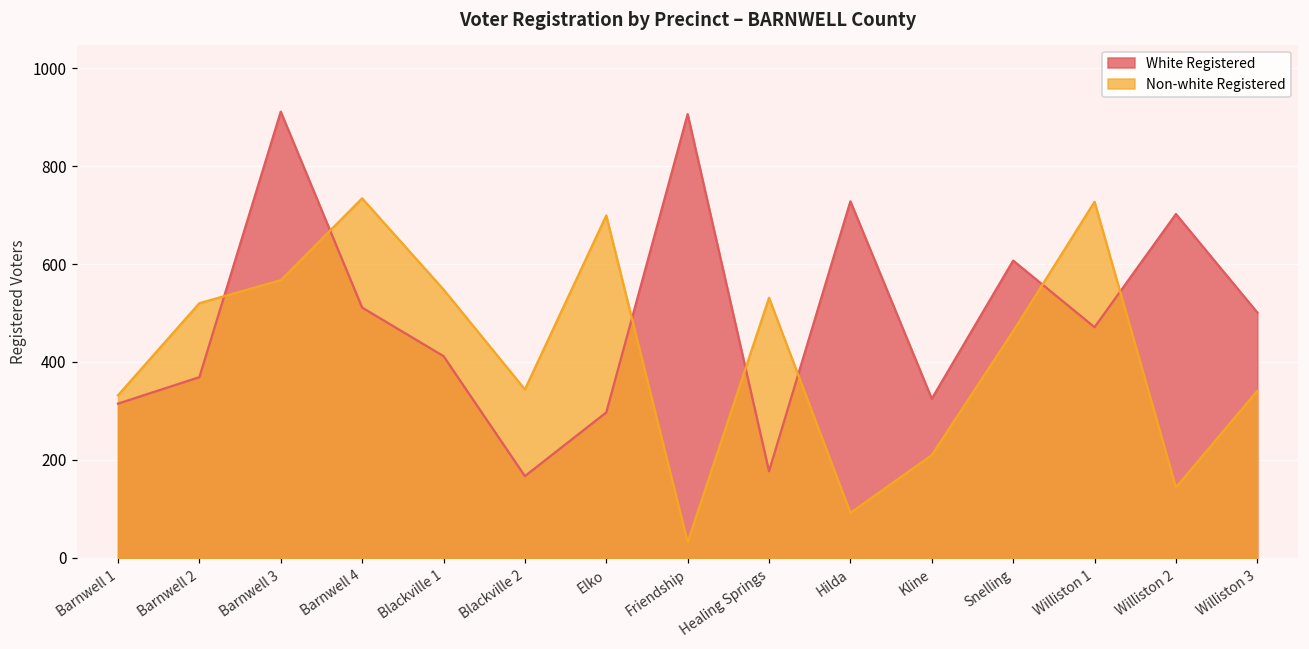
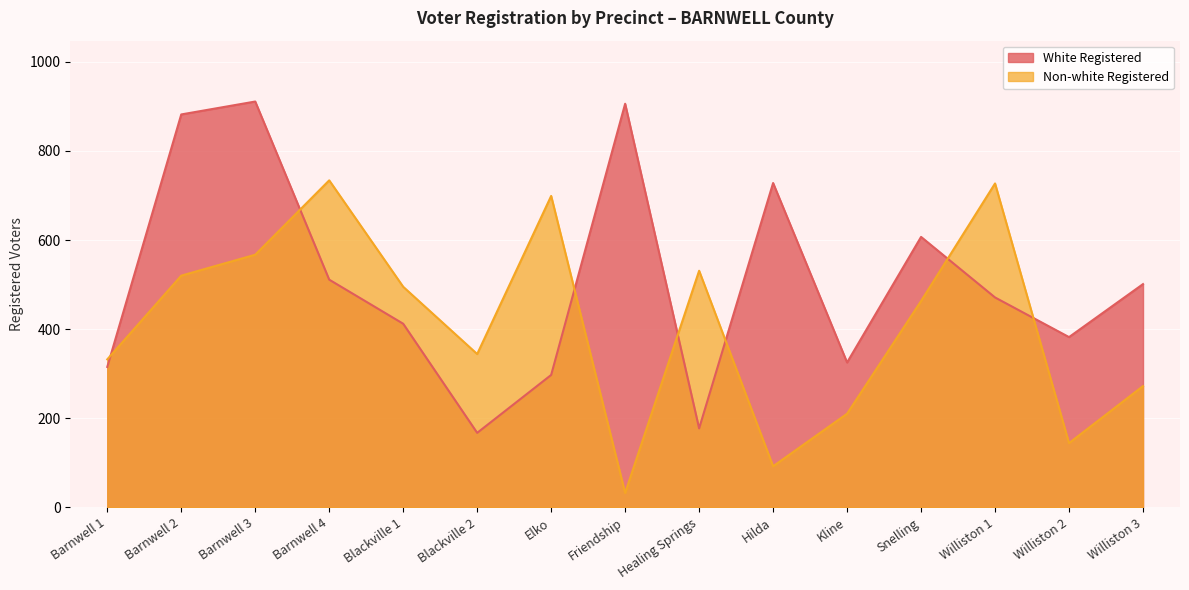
  {
    "White Registered": {
      "Barnwell 1": 320,
-     "Barnwell 2": 370,
+     "Barnwell 2": 880,
      "Barnwell 3": 910,
      "Barnwell 4": 510,
      "Blackville 1": 410,
      "Blackville 2": 170,
      "Elko": 300,
      "Friendship": 910,
      "Healing Springs": 180,
      "Hilda": 730,
      "Kline": 330,
      "Snelling": 610,
      "Williston 1": 470,
-     "Williston 2": 700,
+     "Williston 2": 380,
      "Williston 3": 500
    },
    "Non-white Registered": {
      "Barnwell 1": 330,
      "Barnwell 2": 520,
      "Barnwell 3": 570,
      "Barnwell 4": 730,
-     "Blackville 1": 550,
+     "Blackville 1": 500,
      "Blackville 2": 340,
      "Elko": 700,
      "Friendship": 30,
      "Healing Springs": 530,
      "Hilda": 90,
      "Kline": 210,
      "Snelling": 460,
      "Williston 1": 730,
      "Williston 2": 140,
-     "Williston 3": 340
+     "Williston 3": 270
    }
  }
